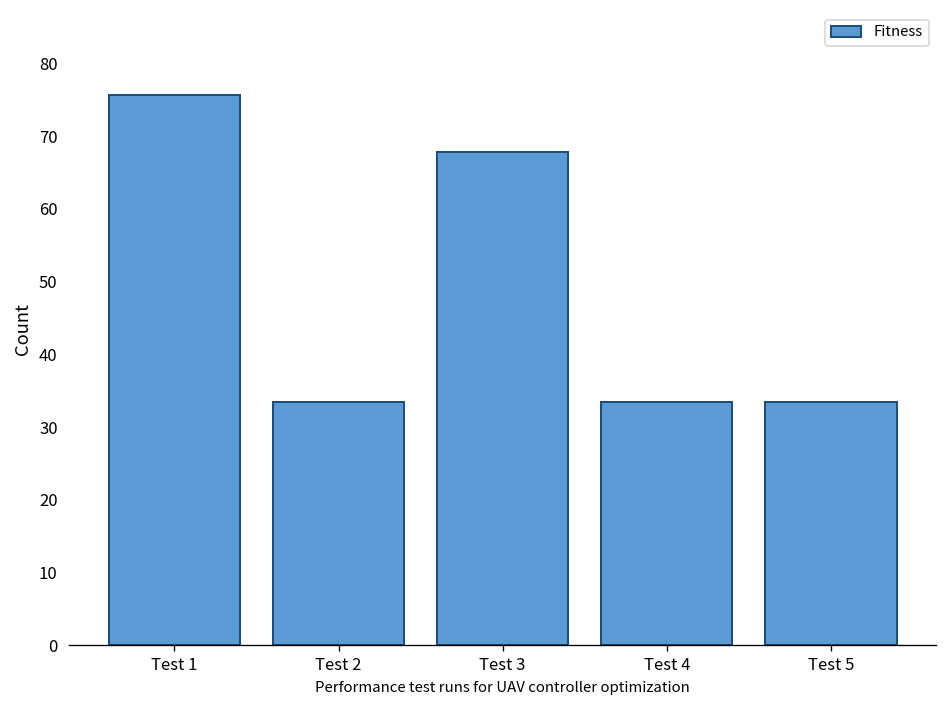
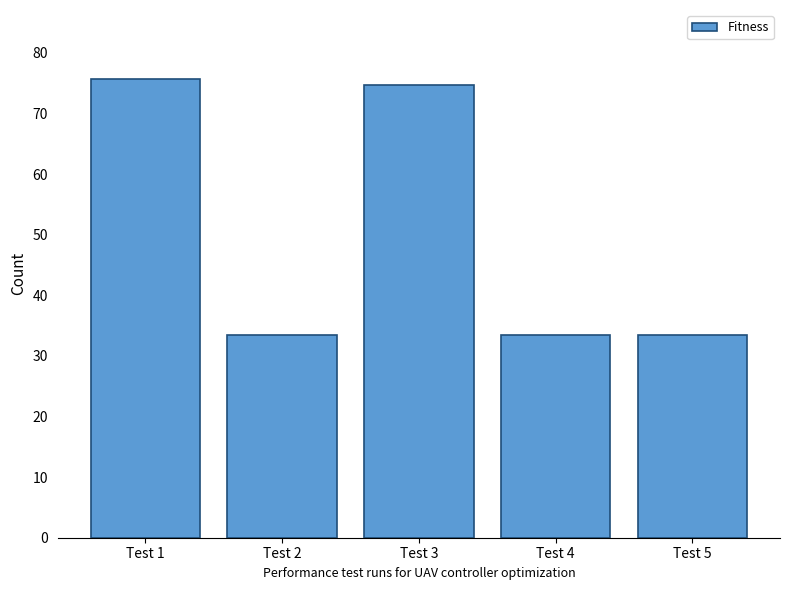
  {
    "Test 1": 76,
    "Test 2": 34,
-   "Test 3": 68,
+   "Test 3": 75,
    "Test 4": 34,
    "Test 5": 34
  }
